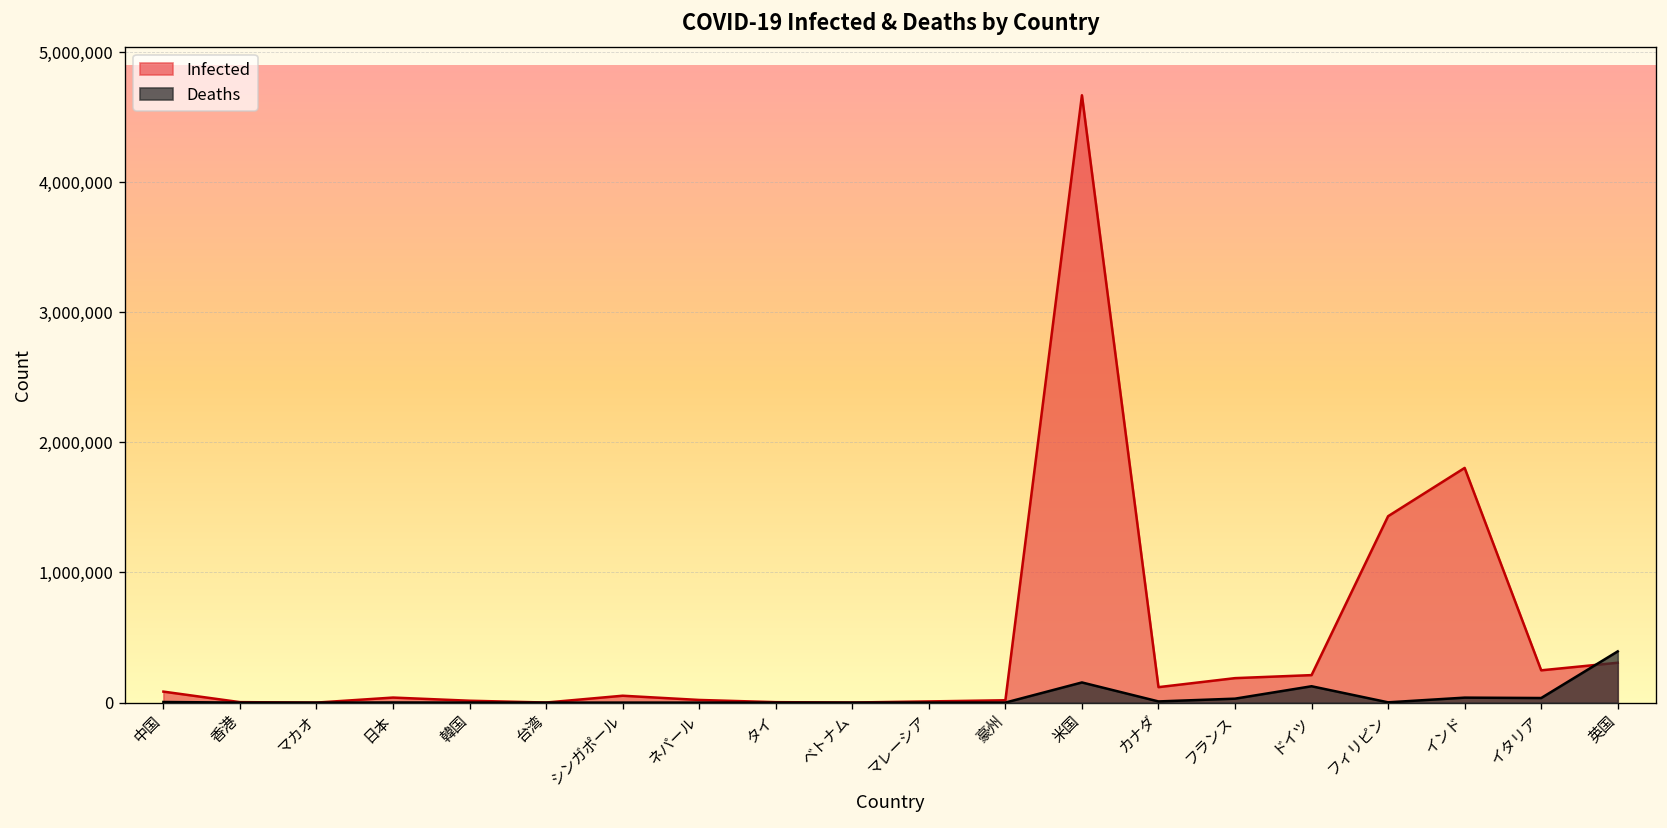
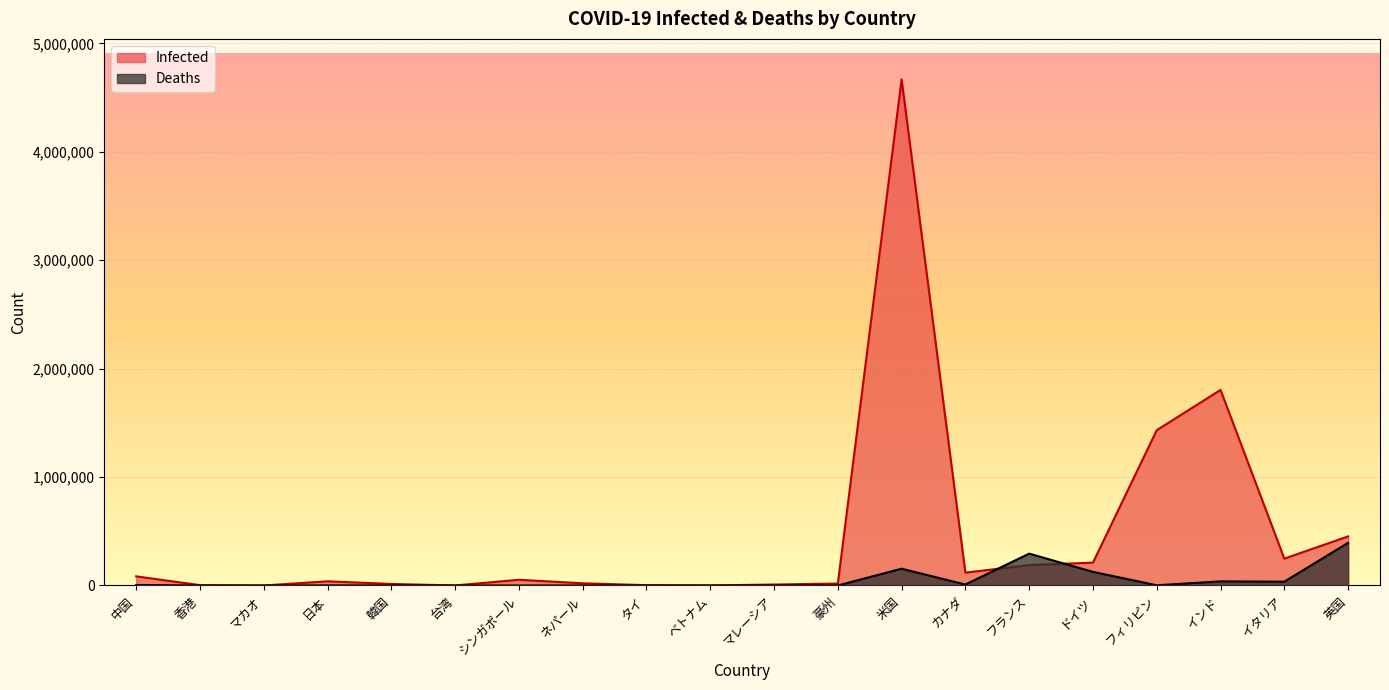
  {
    "Infected": {
      "中国": "80,000",
      "日本": "40,000",
      "シンガポール": "50,000",
      "米国": "4,670,000",
      "カナダ": "120,000",
      "フランス": "190,000",
      "ドイツ": "210,000",
      "フィリピン": "1,430,000",
      "インド": "1,800,000",
      "イタリア": "250,000",
-     "英国": "310,000"
+     "英国": "450,000"
    },
    "Deaths": {
      "中国": "0",
      "日本": "0",
      "シンガポール": "0",
      "米国": "150,000",
      "カナダ": "10,000",
-     "フランス": "30,000",
+     "フランス": "290,000",
      "ドイツ": "130,000",
      "フィリピン": "0",
      "インド": "40,000",
      "イタリア": "40,000",
      "英国": "390,000"
    }
  }
